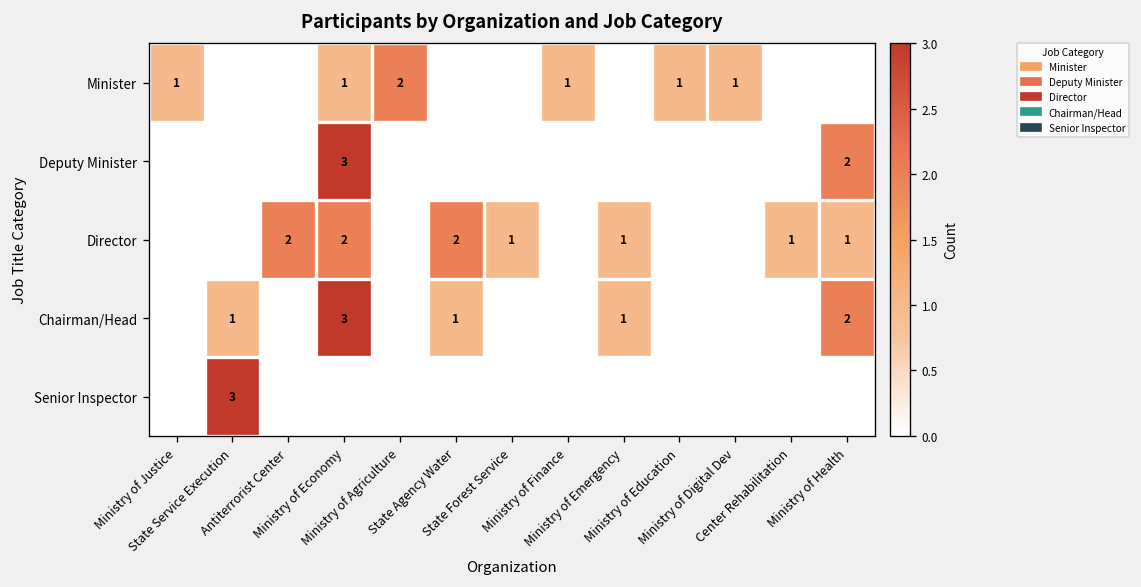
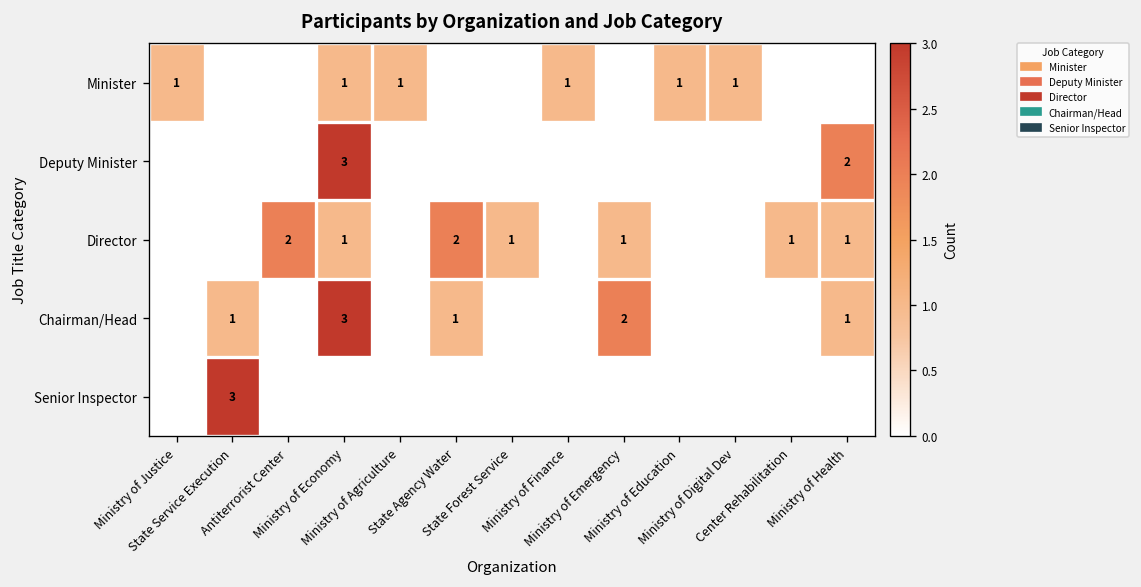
  {
    "Minister": {
      "Ministry of Justice": 1,
      "Ministry of Economy": 1,
-     "Ministry of Agriculture": 2,
+     "Ministry of Agriculture": 1,
      "Ministry of Finance": 1,
      "Ministry of Education": 1,
      "Ministry of Digital Dev": 1
    },
    "Deputy Minister": {
      "Ministry of Economy": 3,
      "Ministry of Health": 2
    },
    "Director": {
      "Antiterrorist Center": 2,
-     "Ministry of Economy": 2,
+     "Ministry of Economy": 1,
      "State Agency Water": 2,
      "State Forest Service": 1,
      "Ministry of Emergency": 1,
      "Center Rehabilitation": 1,
      "Ministry of Health": 1
    },
    "Chairman/Head": {
      "State Service Execution": 1,
      "Ministry of Economy": 3,
      "State Agency Water": 1,
-     "Ministry of Emergency": 1,
-     "Ministry of Health": 2
+     "Ministry of Emergency": 2,
+     "Ministry of Health": 1
    },
    "Senior Inspector": {
      "State Service Execution": 3
    }
  }
